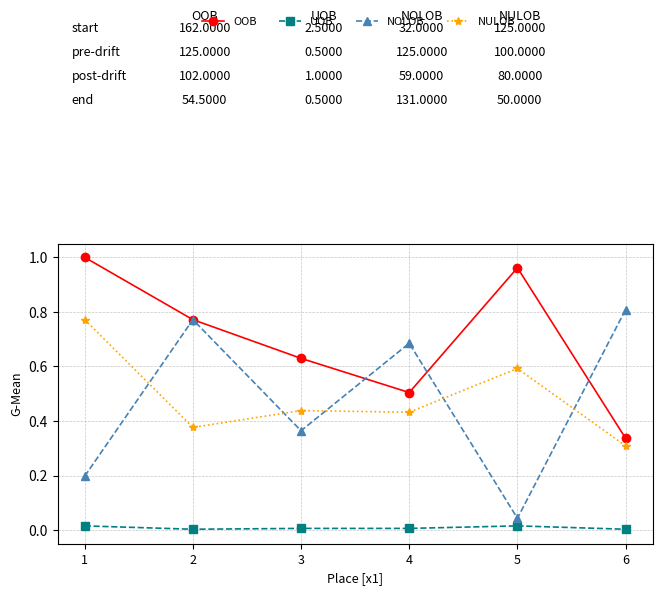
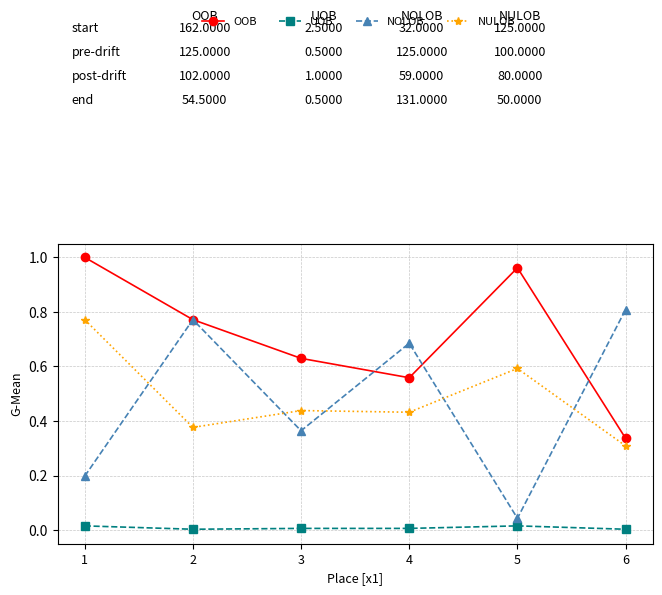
  {
    "OOB": {
      "1": 1.00,
      "3": 0.63,
-     "4": 0.50,
+     "4": 0.56,
      "5": 0.96,
      "6": 0.34
    },
    "UOB": {
      "1": 0.02,
      "2": 0.00,
      "3": 0.01,
      "4": 0.01,
      "5": 0.02,
      "6": 0.00
    },
    "NOLOB": {
      "1": 0.20,
      "3": 0.36,
      "4": 0.69,
      "5": 0.04,
      "6": 0.81
    },
    "NULOB": {
      "1": 0.77,
      "2": 0.38,
      "3": 0.44,
      "4": 0.43,
      "5": 0.59,
      "6": 0.31
    }
  }
